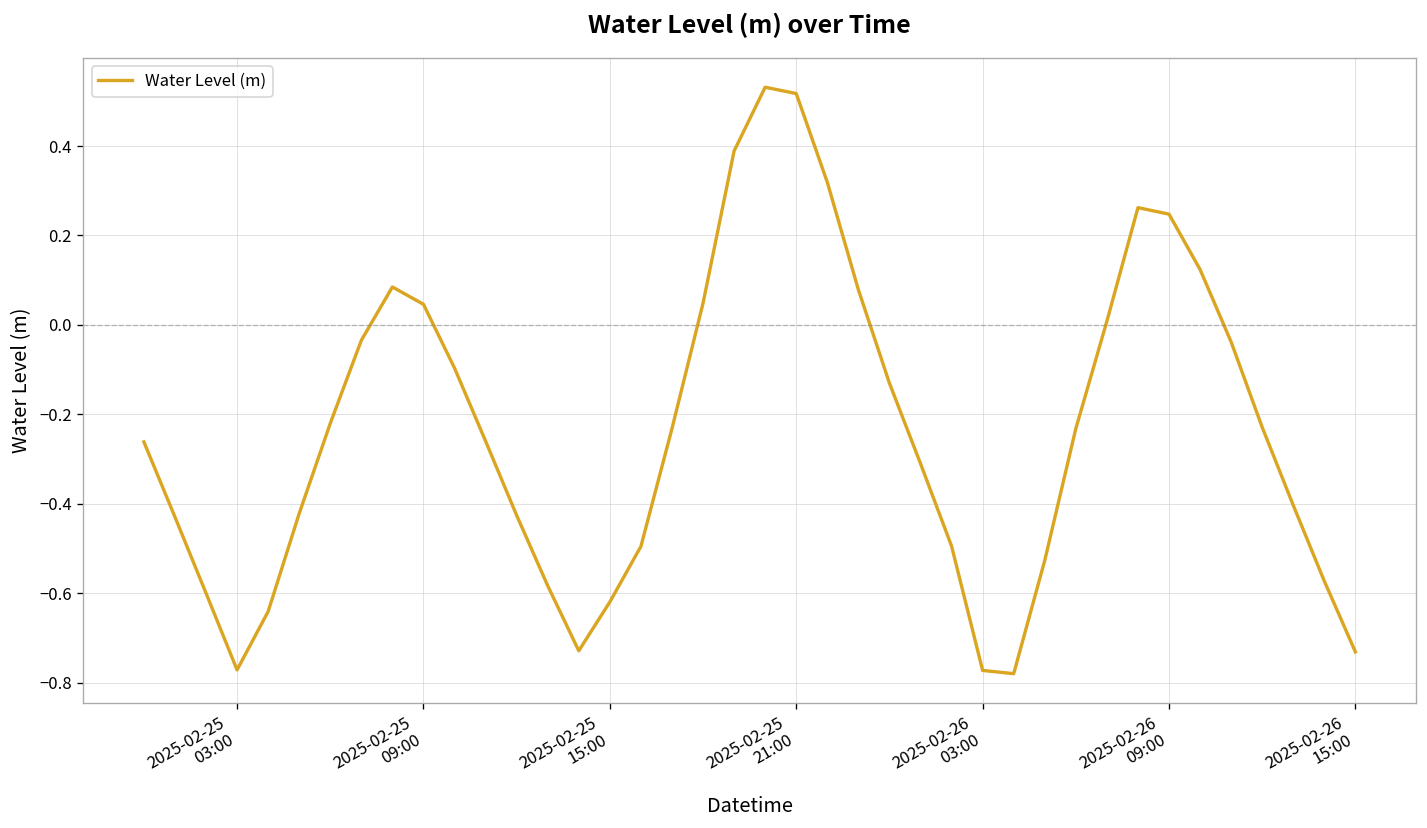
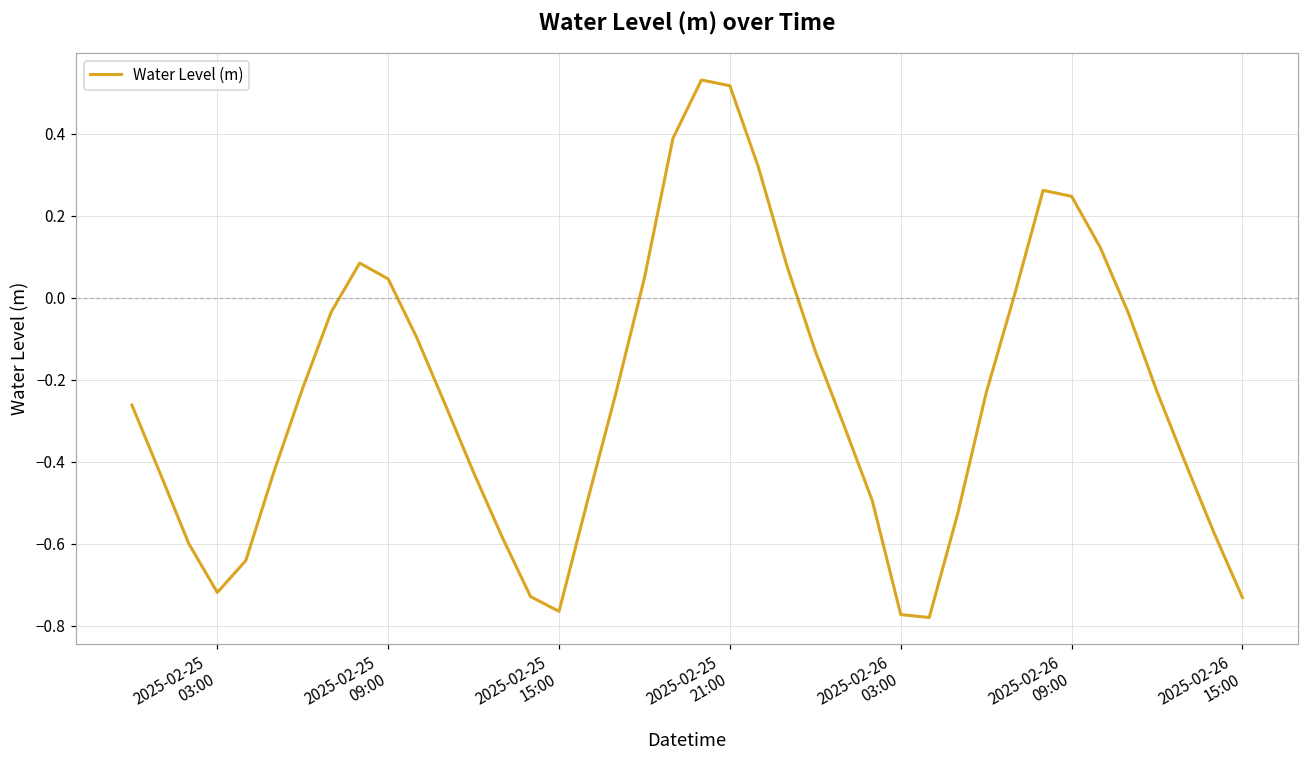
  {
-   "2025-02-25 03:00": -0.77,
+   "2025-02-25 03:00": -0.72,
    "2025-02-25 09:00": 0.05,
-   "2025-02-25 15:00": -0.62,
+   "2025-02-25 15:00": -0.77,
    "2025-02-25 21:00": 0.52,
    "2025-02-26 03:00": -0.77,
    "2025-02-26 09:00": 0.25,
    "2025-02-26 15:00": -0.73
  }
